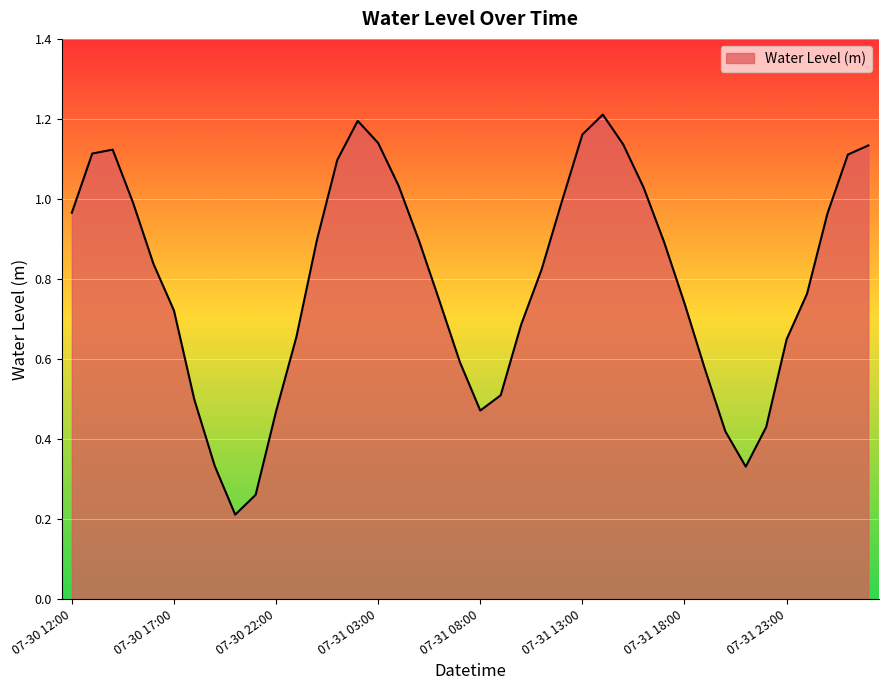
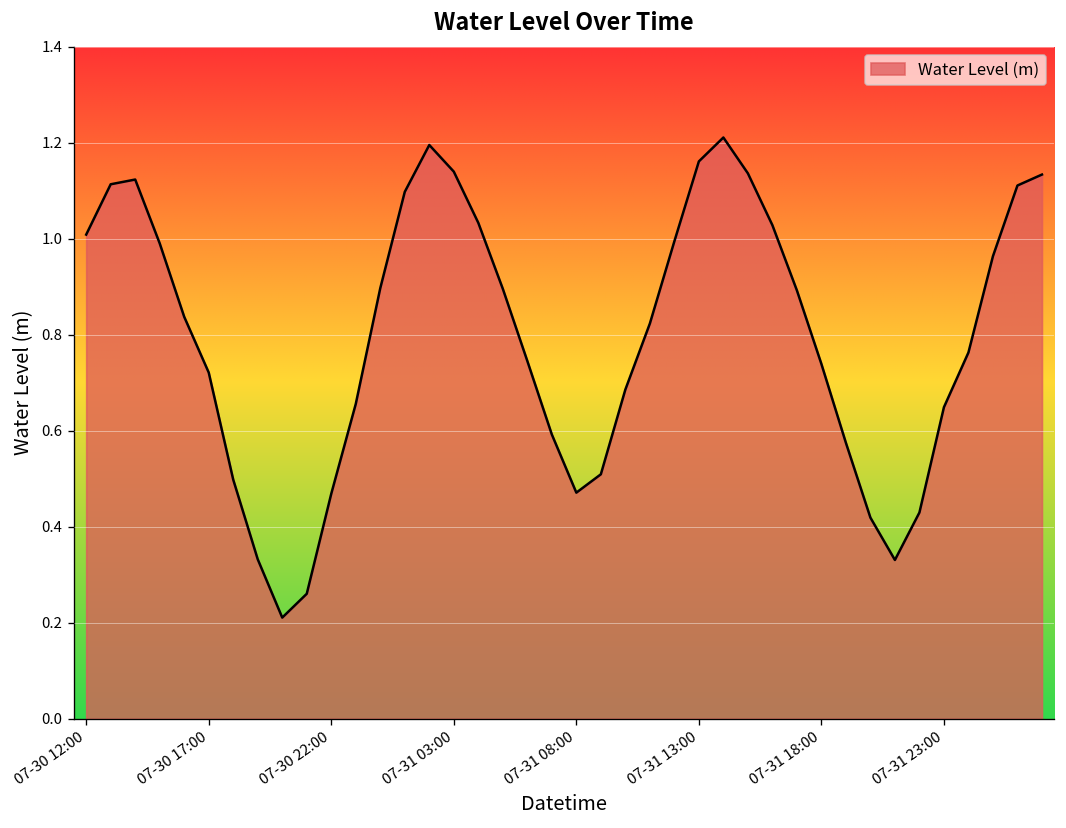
  {
-   "07-30 12:00": 0.97,
+   "07-30 12:00": 1.01,
    "07-30 17:00": 0.72,
    "07-30 22:00": 0.47,
    "07-31 03:00": 1.14,
    "07-31 08:00": 0.47,
    "07-31 13:00": 1.16,
    "07-31 18:00": 0.74,
    "07-31 23:00": 0.65
  }
